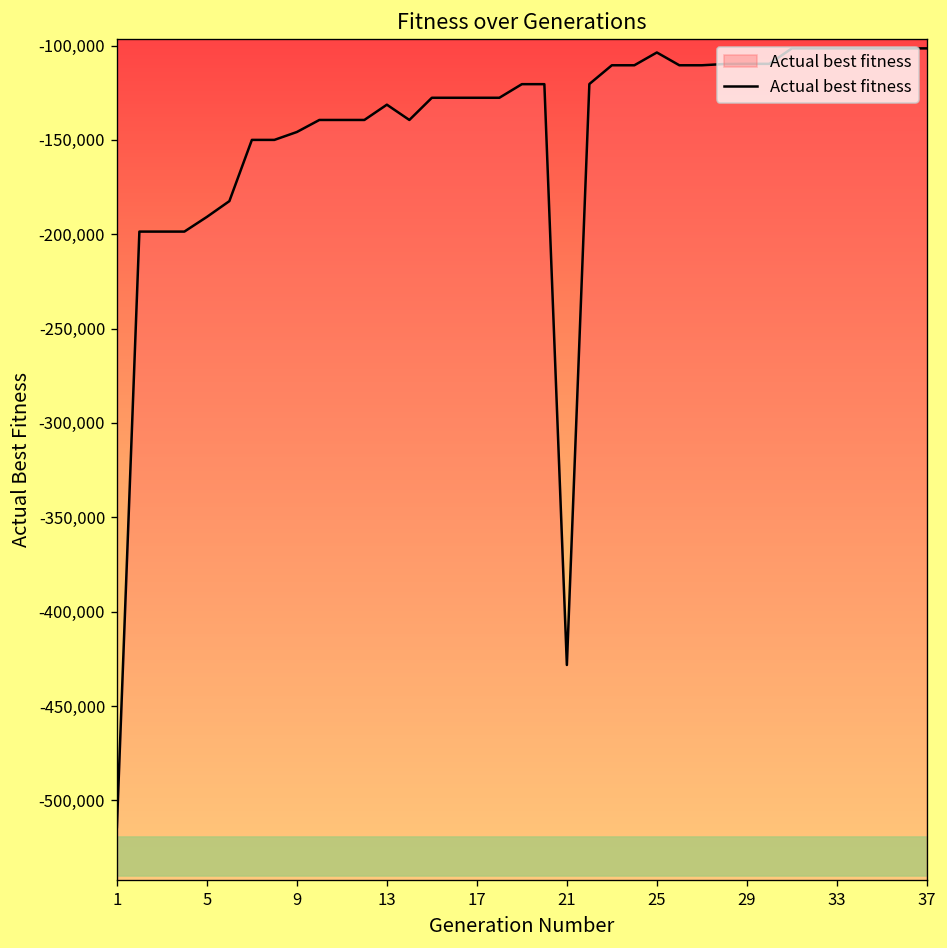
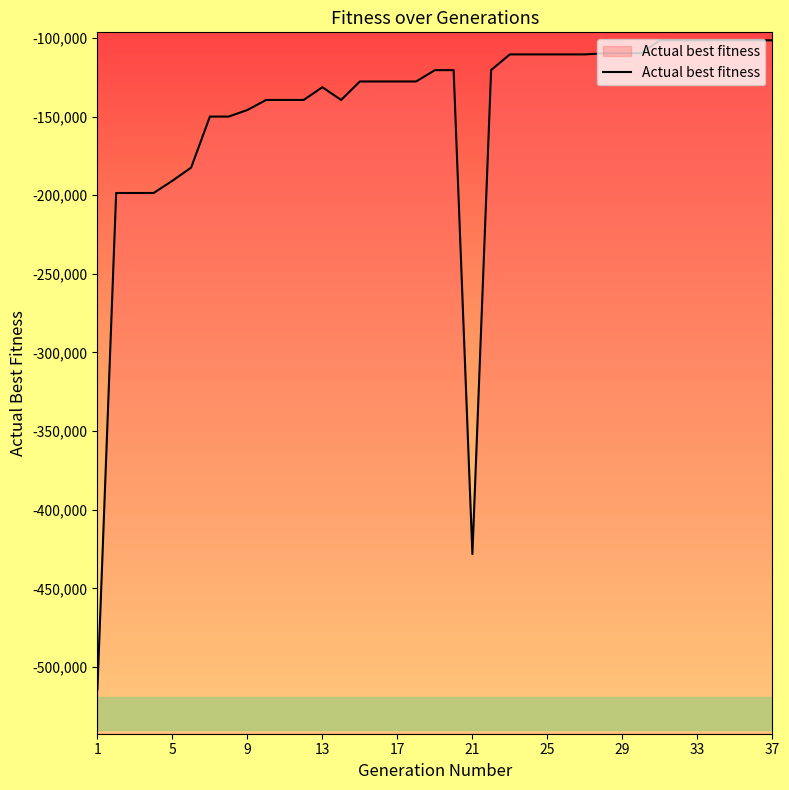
  {
    "1": "-514,000",
    "5": "-191,000",
    "9": "-146,000",
    "13": "-131,000",
    "17": "-128,000",
    "21": "-428,000",
-   "25": "-104,000",
+   "25": "-110,000",
    "37": "-102,000"
  }
